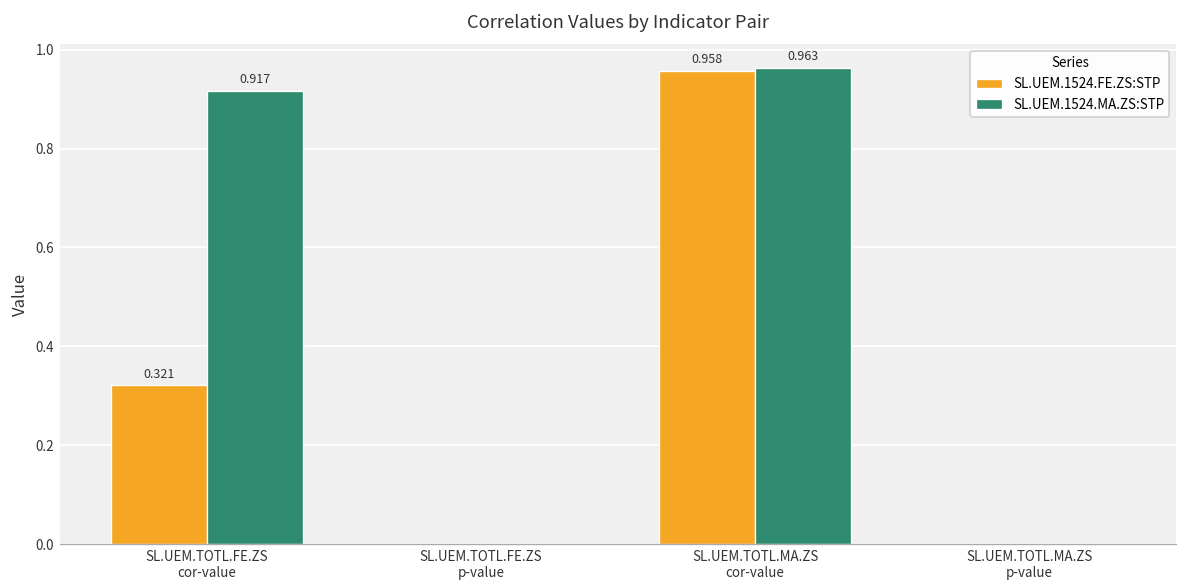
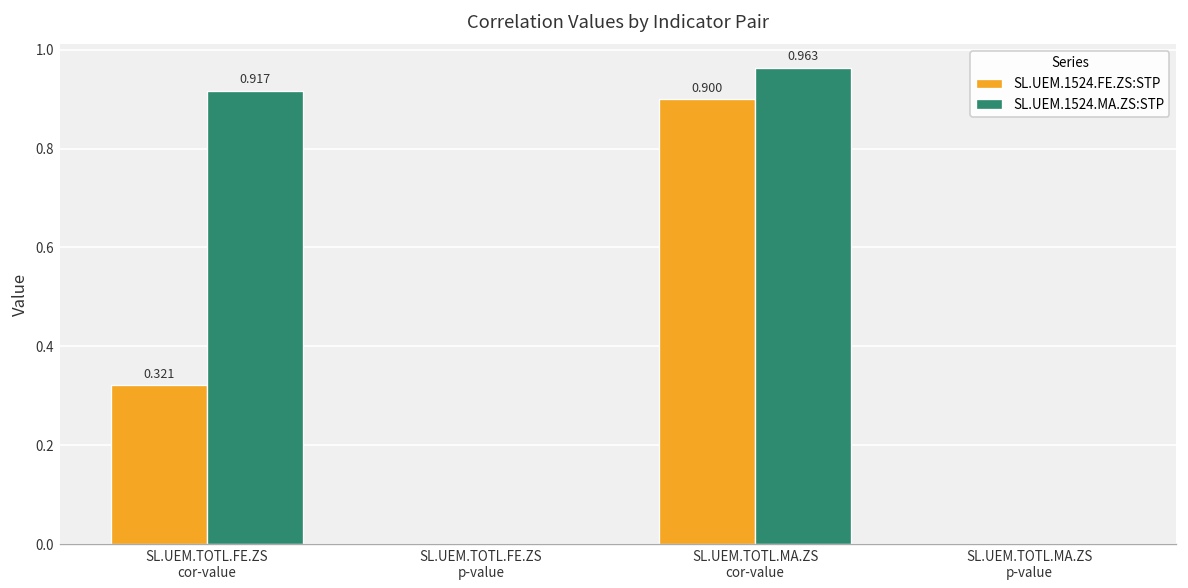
  {
    "SL.UEM.1524.FE.ZS:STP": {
      "SL.UEM.TOTL.FE.ZS cor-value": 0.321,
-     "SL.UEM.TOTL.MA.ZS cor-value": 0.958
+     "SL.UEM.TOTL.MA.ZS cor-value": 0.900
    },
    "SL.UEM.1524.MA.ZS:STP": {
      "SL.UEM.TOTL.FE.ZS cor-value": 0.917,
      "SL.UEM.TOTL.MA.ZS cor-value": 0.963
    }
  }
